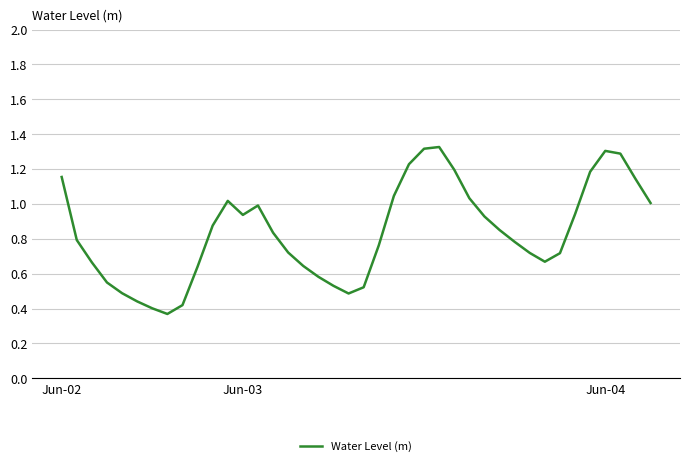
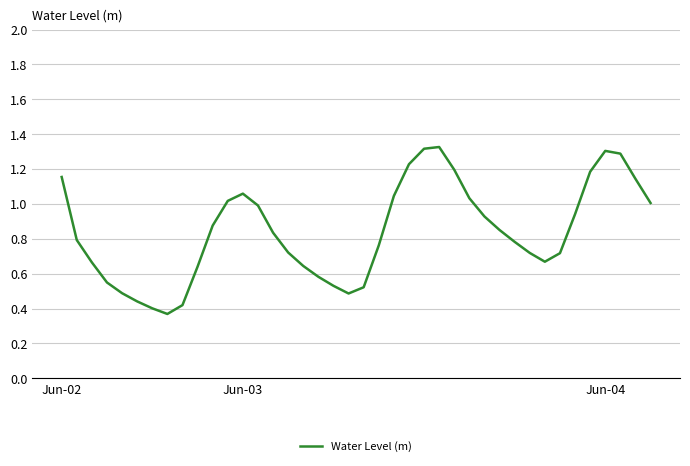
  {
    "Jun-02": 1.15,
-   "Jun-03": 0.94,
+   "Jun-03": 1.06,
    "Jun-04": 1.30
  }
